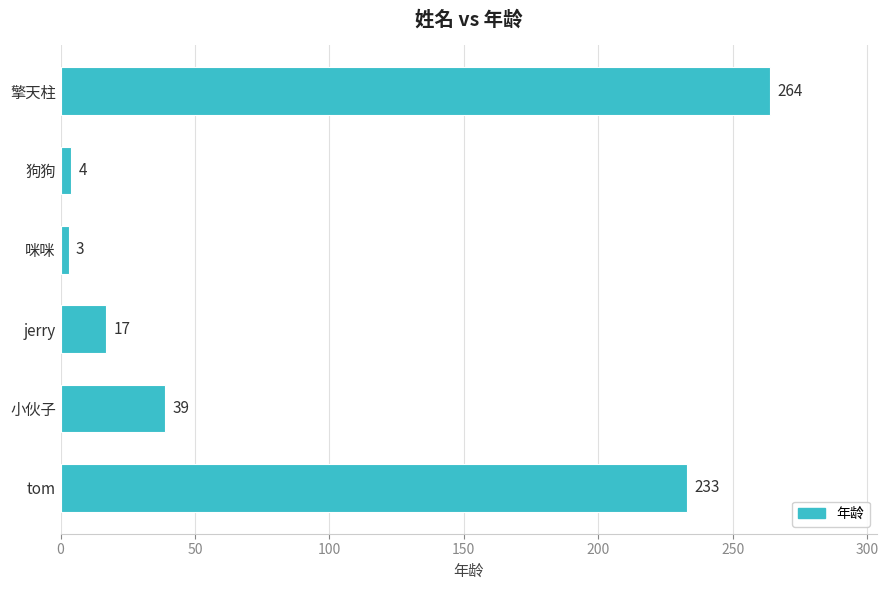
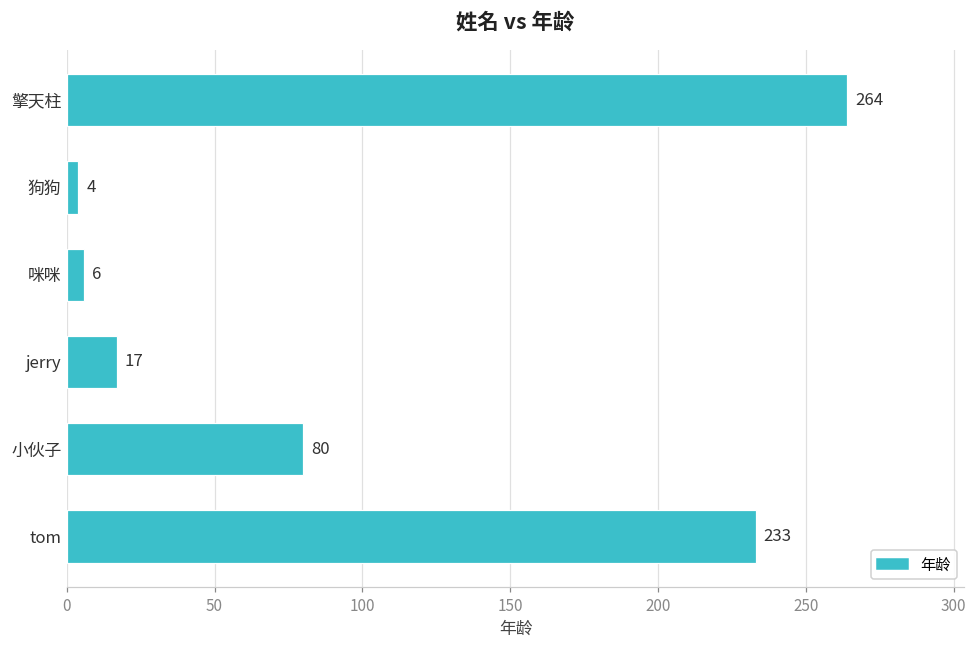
  {
    "擎天柱": 264,
    "狗狗": 4,
-   "咪咪": 3,
+   "咪咪": 6,
    "jerry": 17,
-   "小伙子": 39,
+   "小伙子": 80,
    "tom": 233
  }
